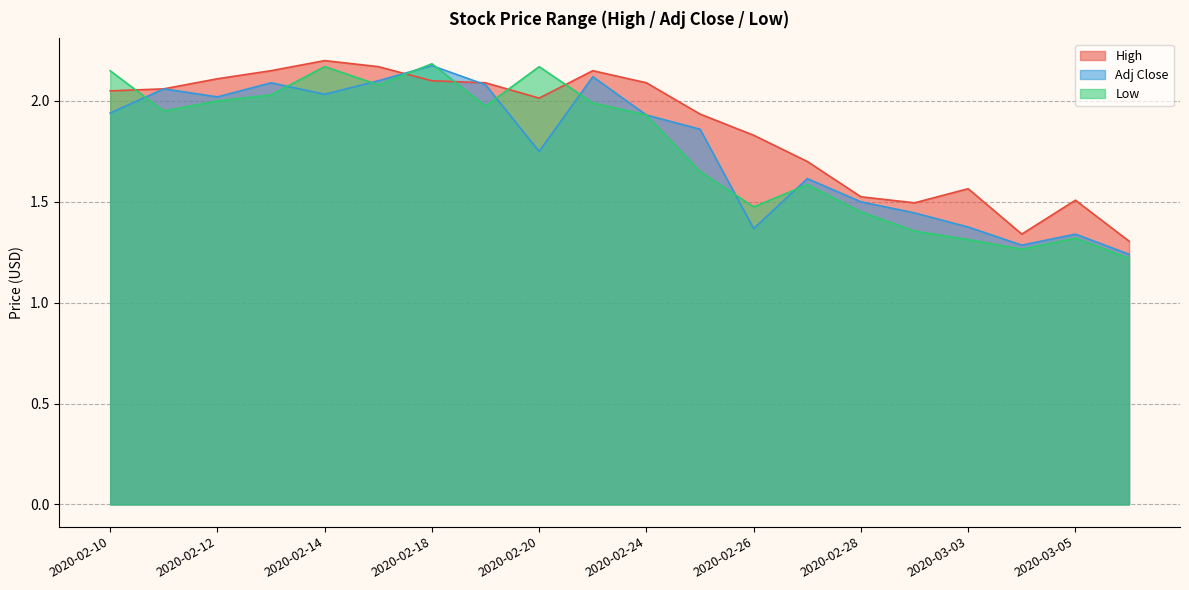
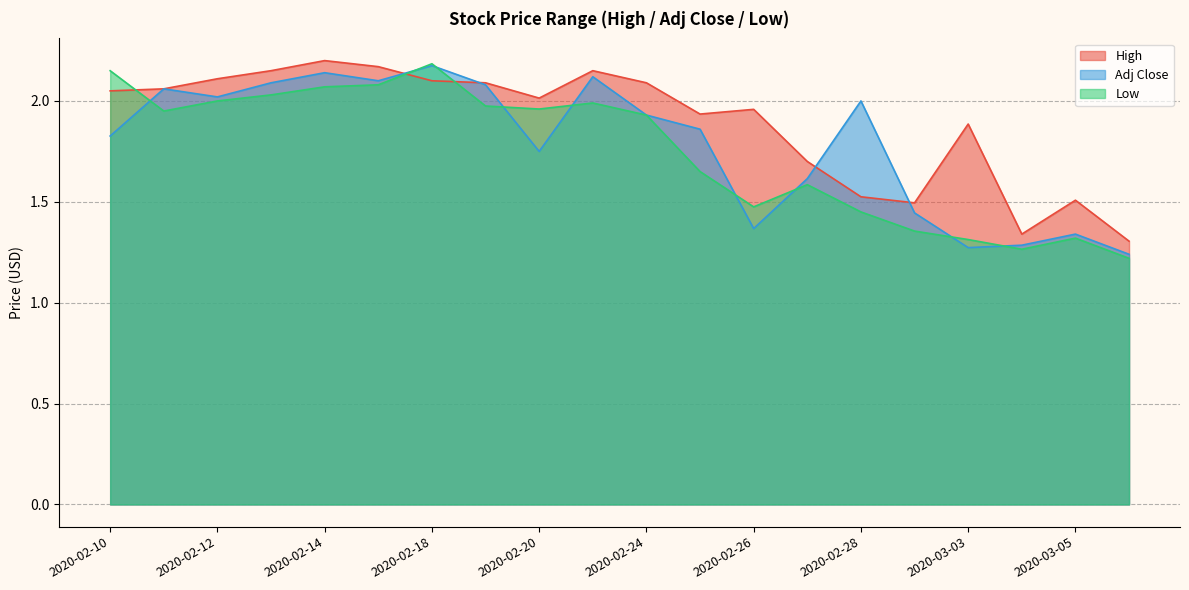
  {
    "High": {
      "2020-02-10": 2.05,
      "2020-02-12": 2.11,
      "2020-02-14": 2.20,
      "2020-02-18": 2.10,
      "2020-02-20": 2.01,
      "2020-02-24": 2.09,
-     "2020-02-26": 1.83,
+     "2020-02-26": 1.96,
      "2020-02-28": 1.52,
-     "2020-03-03": 1.57,
+     "2020-03-03": 1.89,
      "2020-03-05": 1.51
    },
    "Adj Close": {
-     "2020-02-10": 1.94,
+     "2020-02-10": 1.83,
      "2020-02-12": 2.02,
-     "2020-02-14": 2.03,
+     "2020-02-14": 2.14,
      "2020-02-20": 1.75,
      "2020-02-26": 1.37,
-     "2020-02-28": 1.5,
-     "2020-03-03": 1.38,
+     "2020-02-28": 2.0,
+     "2020-03-03": 1.27,
      "2020-03-05": 1.34
    },
    "Low": {
      "2020-02-10": 2.15,
      "2020-02-12": 2.00,
-     "2020-02-14": 2.17,
-     "2020-02-20": 2.17,
+     "2020-02-14": 2.07,
+     "2020-02-20": 1.96,
      "2020-02-26": 1.48,
      "2020-02-28": 1.45,
      "2020-03-03": 1.31,
      "2020-03-05": 1.32
    }
  }
